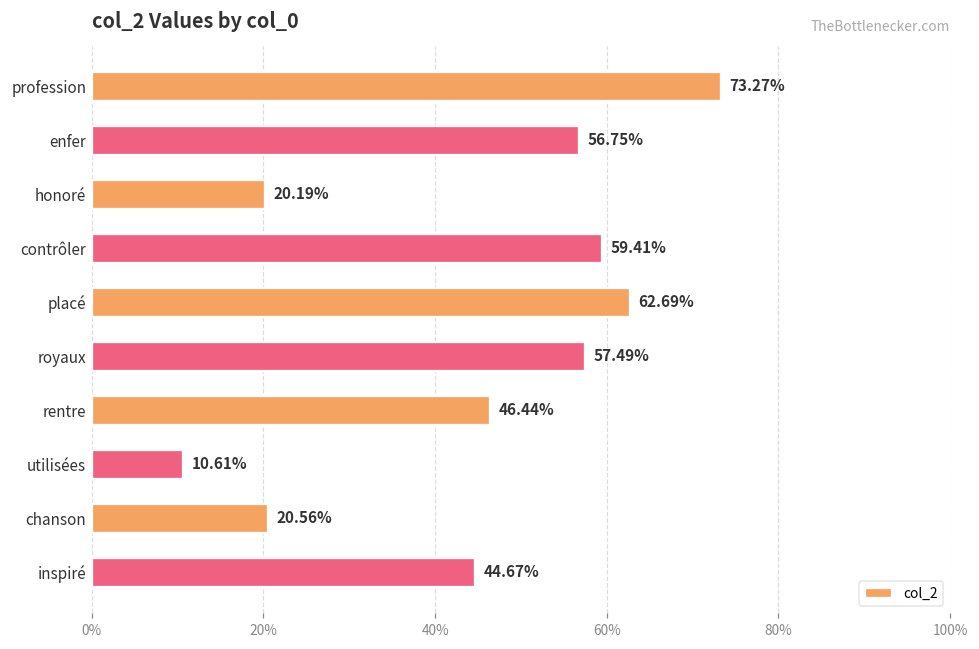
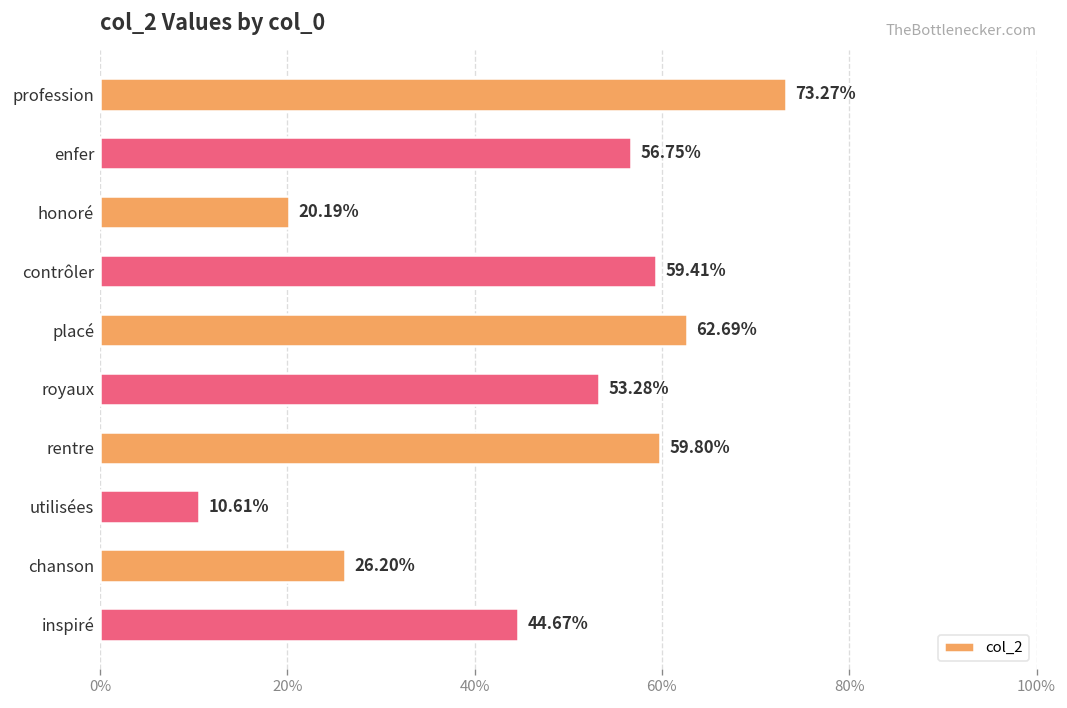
  {
    "profession": "73.27%",
    "enfer": "56.75%",
    "honoré": "20.19%",
    "contrôler": "59.41%",
    "placé": "62.69%",
-   "royaux": "57.49%",
-   "rentre": "46.44%",
+   "royaux": "53.28%",
+   "rentre": "59.80%",
    "utilisées": "10.61%",
-   "chanson": "20.56%",
+   "chanson": "26.20%",
    "inspiré": "44.67%"
  }
